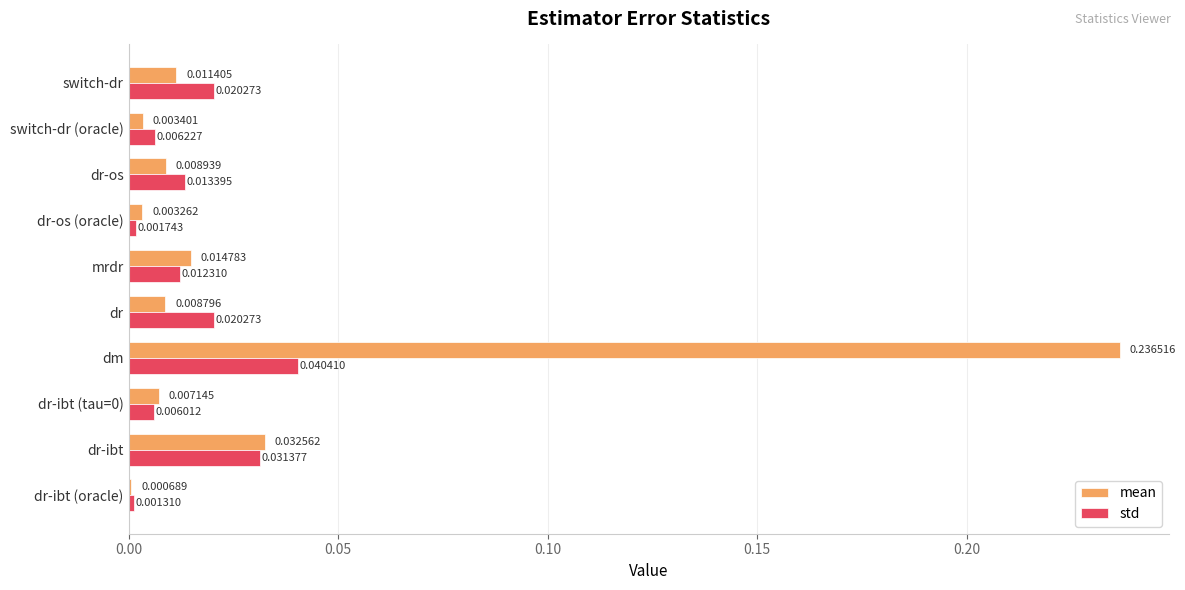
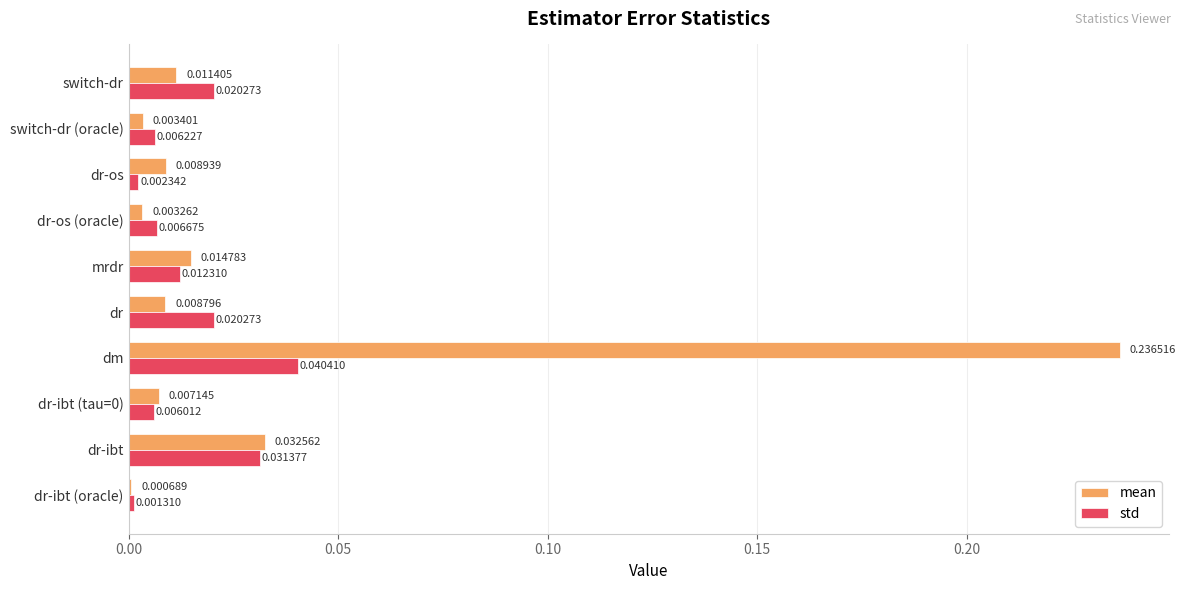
  {
    "mean": {
      "switch-dr": 0.011405,
      "switch-dr (oracle)": 0.003401,
      "dr-os": 0.008939,
      "dr-os (oracle)": 0.003262,
      "mrdr": 0.014783,
      "dr": 0.008796,
      "dm": 0.236516,
      "dr-ibt (tau=0)": 0.007145,
      "dr-ibt": 0.032562,
      "dr-ibt (oracle)": 0.000689
    },
    "std": {
      "switch-dr": 0.020273,
      "switch-dr (oracle)": 0.006227,
-     "dr-os": 0.013395,
-     "dr-os (oracle)": 0.001743,
+     "dr-os": 0.002342,
+     "dr-os (oracle)": 0.006675,
      "mrdr": 0.012310,
      "dr": 0.020273,
      "dm": 0.040410,
      "dr-ibt (tau=0)": 0.006012,
      "dr-ibt": 0.031377,
      "dr-ibt (oracle)": 0.001310
    }
  }
